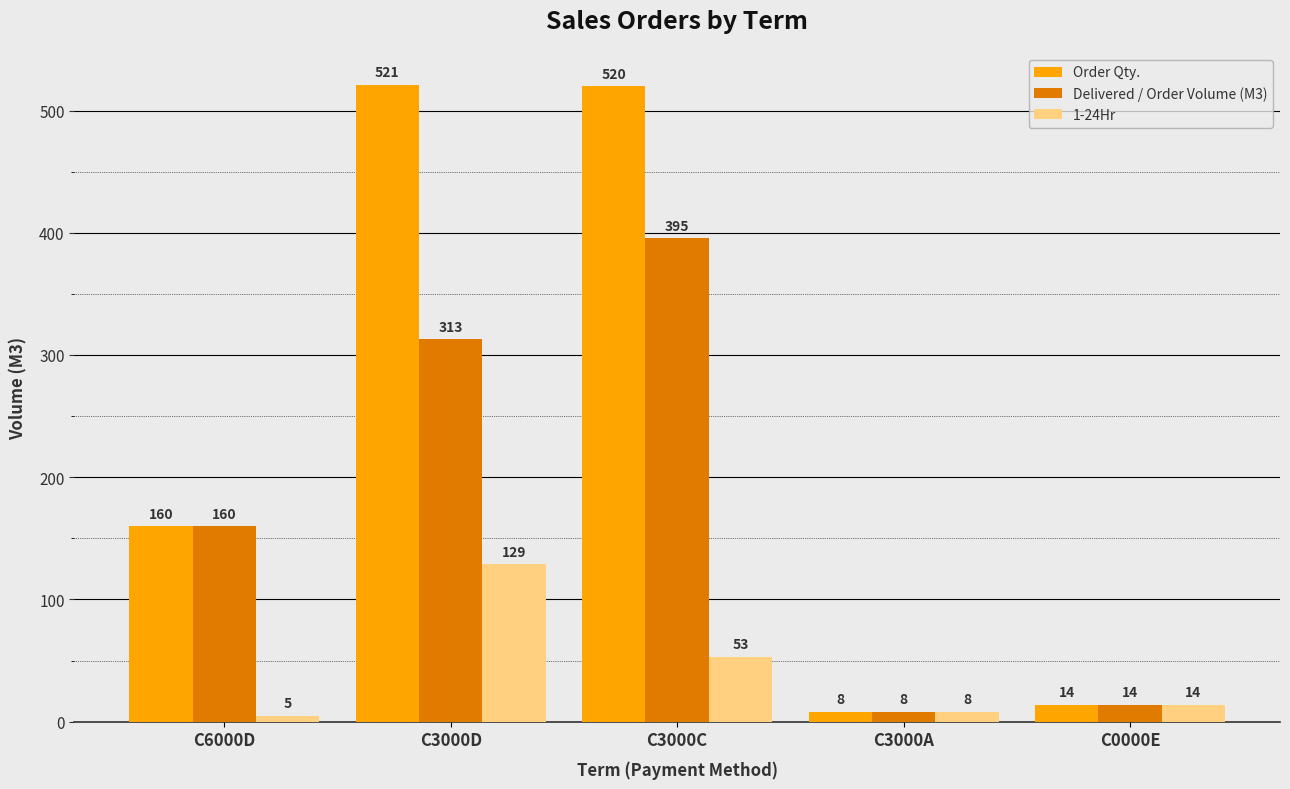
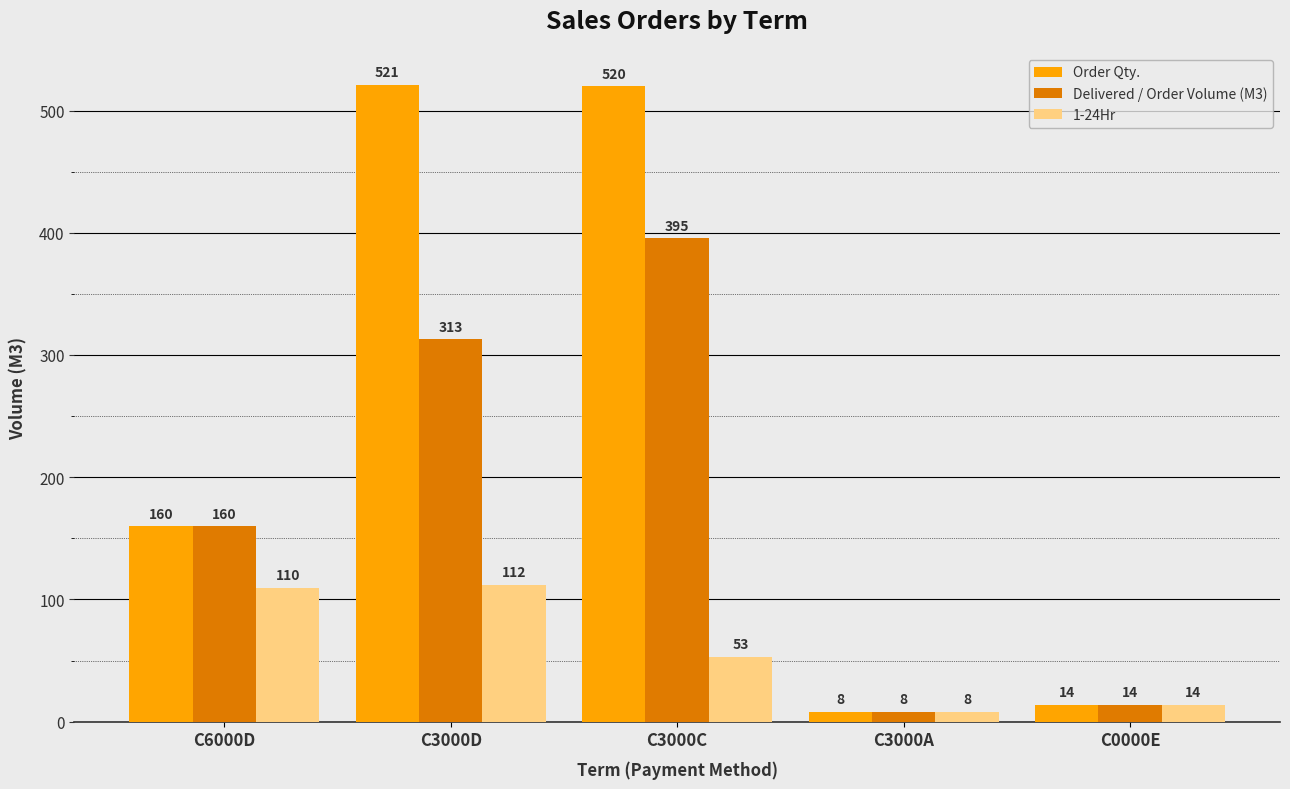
  {
    "1-24Hr": {
-     "C6000D": 5,
-     "C3000D": 129,
+     "C6000D": 110,
+     "C3000D": 112,
      "C3000C": 53,
      "C3000A": 8,
      "C0000E": 14
    }
  }
